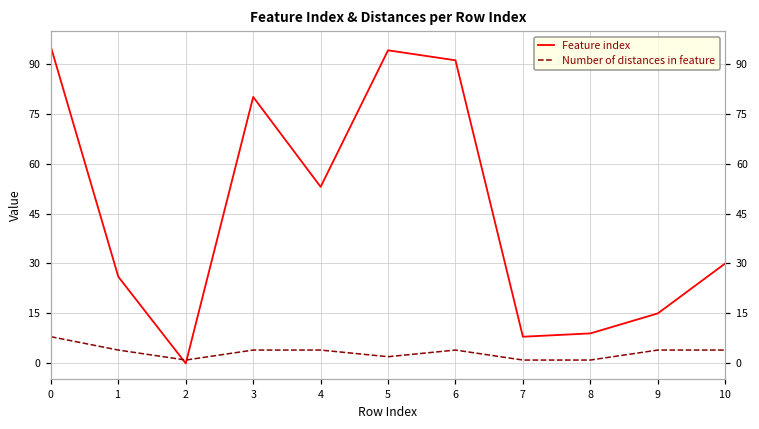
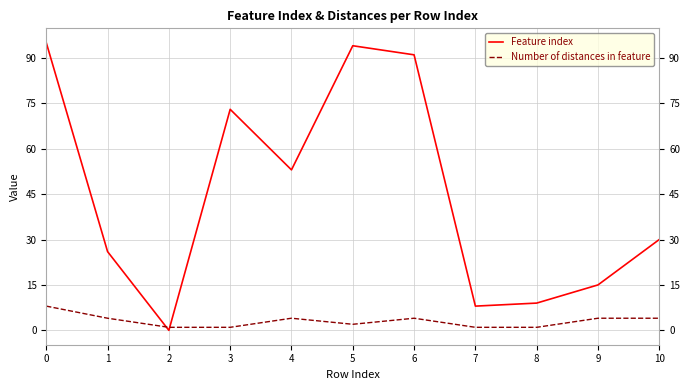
  {
    "Feature index": {
      "0": 95,
      "1": 26,
      "2": 0,
-     "3": 80,
+     "3": 73,
      "4": 53,
      "5": 94,
      "6": 91,
      "7": 8,
      "8": 9,
      "9": 15,
      "10": 30
    },
    "Number of distances in feature": {
      "0": 8,
      "1": 4,
      "2": 1,
-     "3": 4,
+     "3": 1,
      "4": 4,
      "5": 2,
      "6": 4,
      "7": 1,
      "8": 1,
      "9": 4,
      "10": 4
    }
  }
